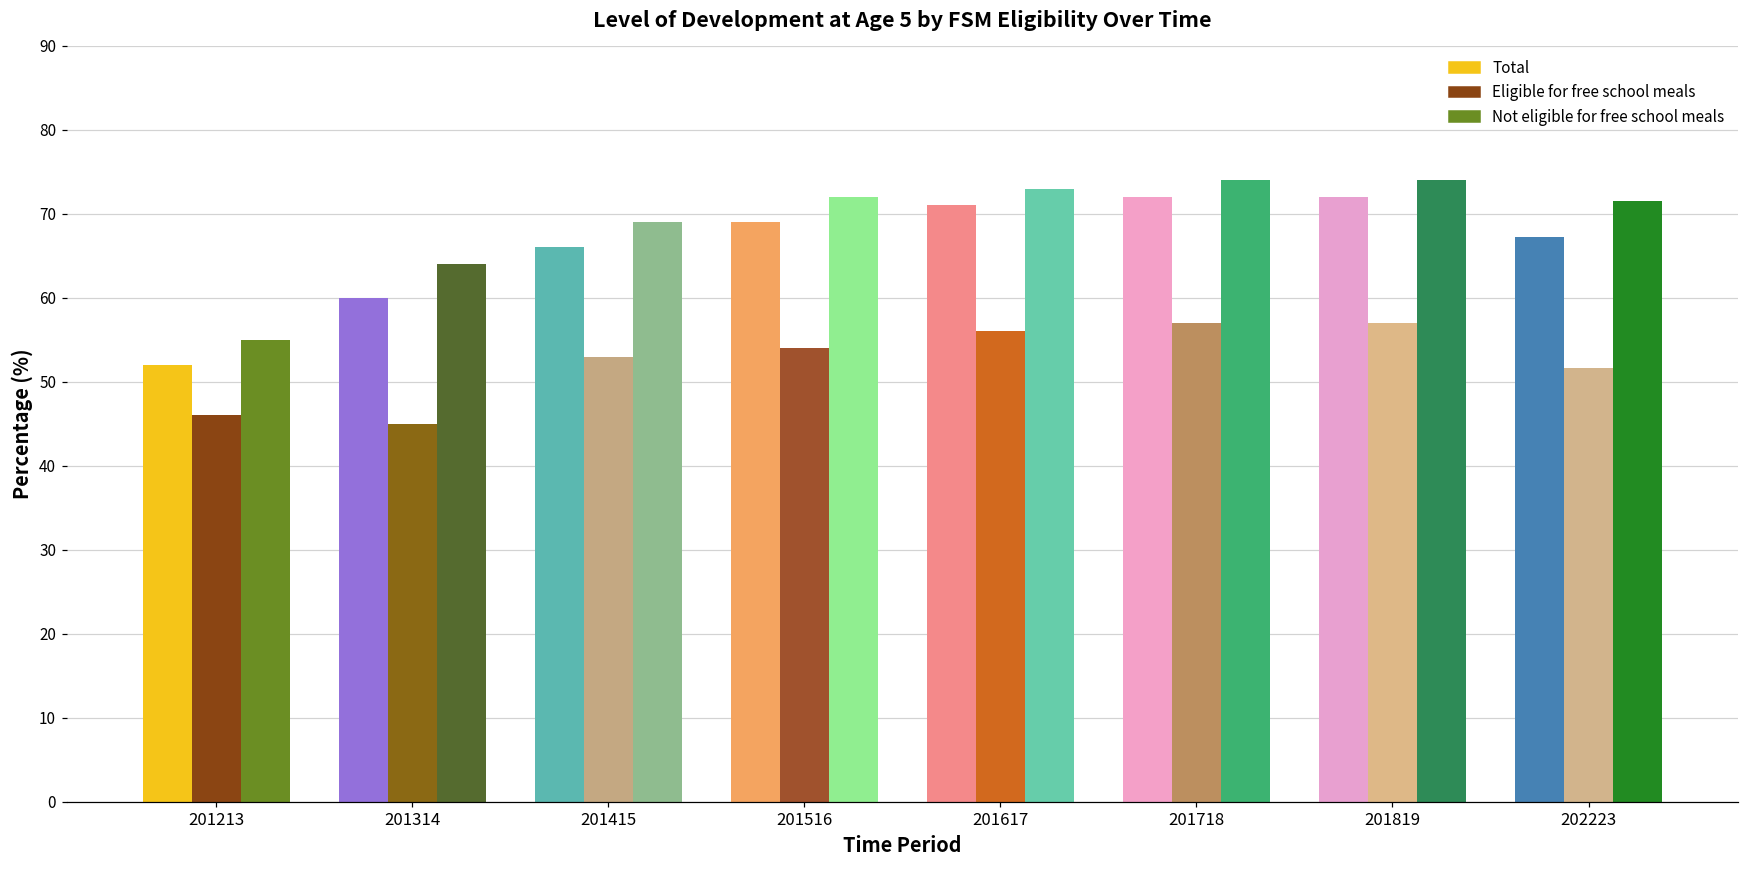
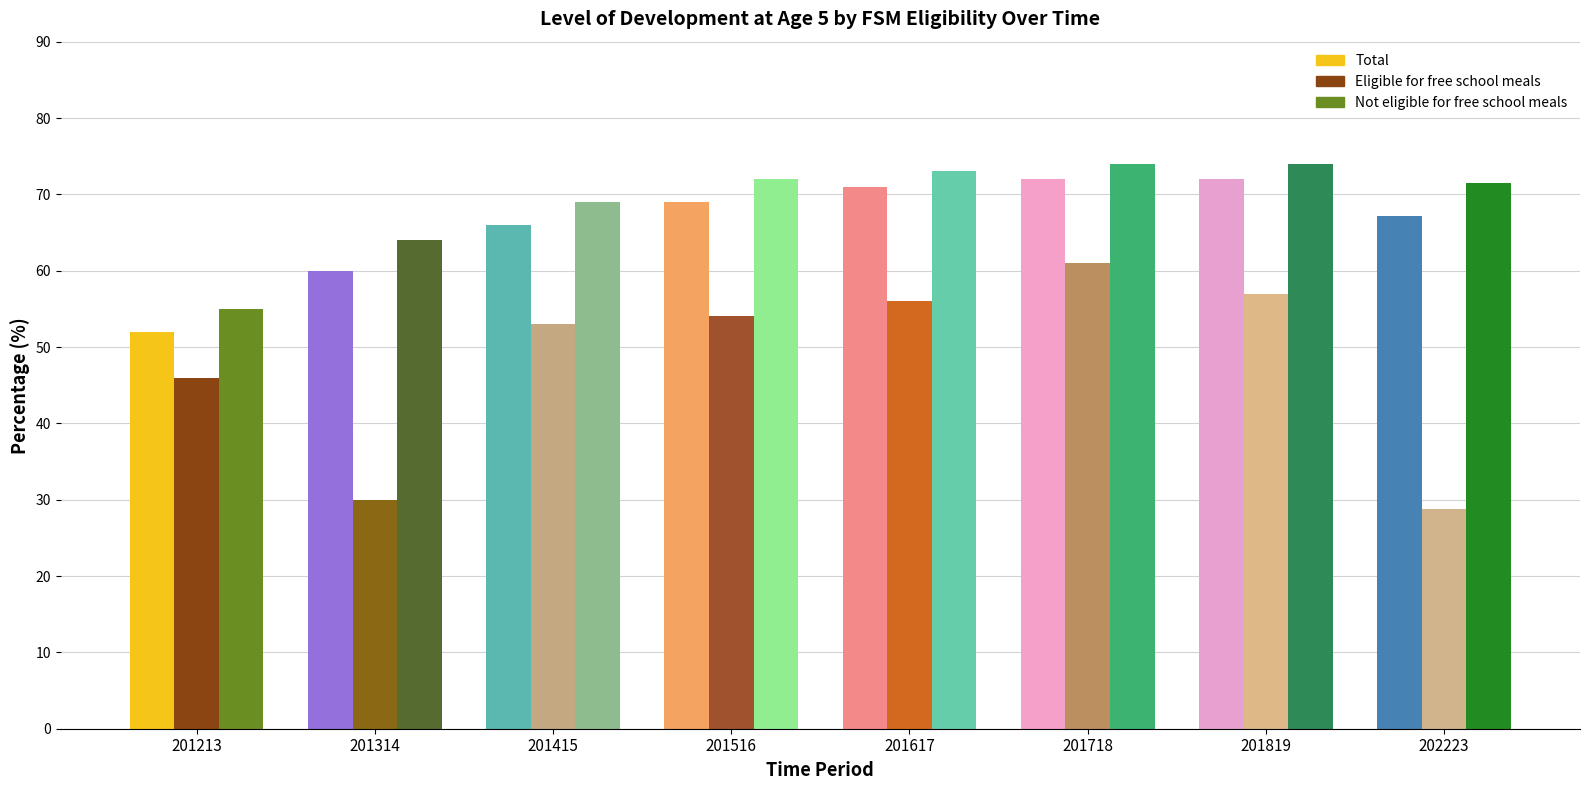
  {
    "201213": 46,
-   "201314": 45,
+   "201314": 30,
    "201415": 53,
    "201516": 54,
    "201617": 56,
-   "201718": 57,
+   "201718": 61,
    "201819": 57,
-   "202223": 52
+   "202223": 29
  }
